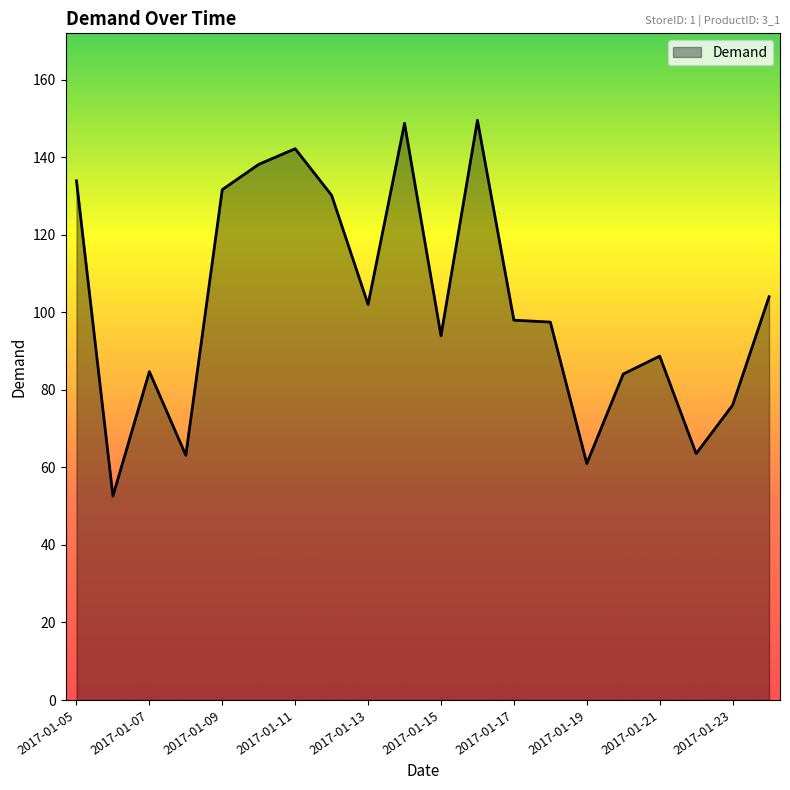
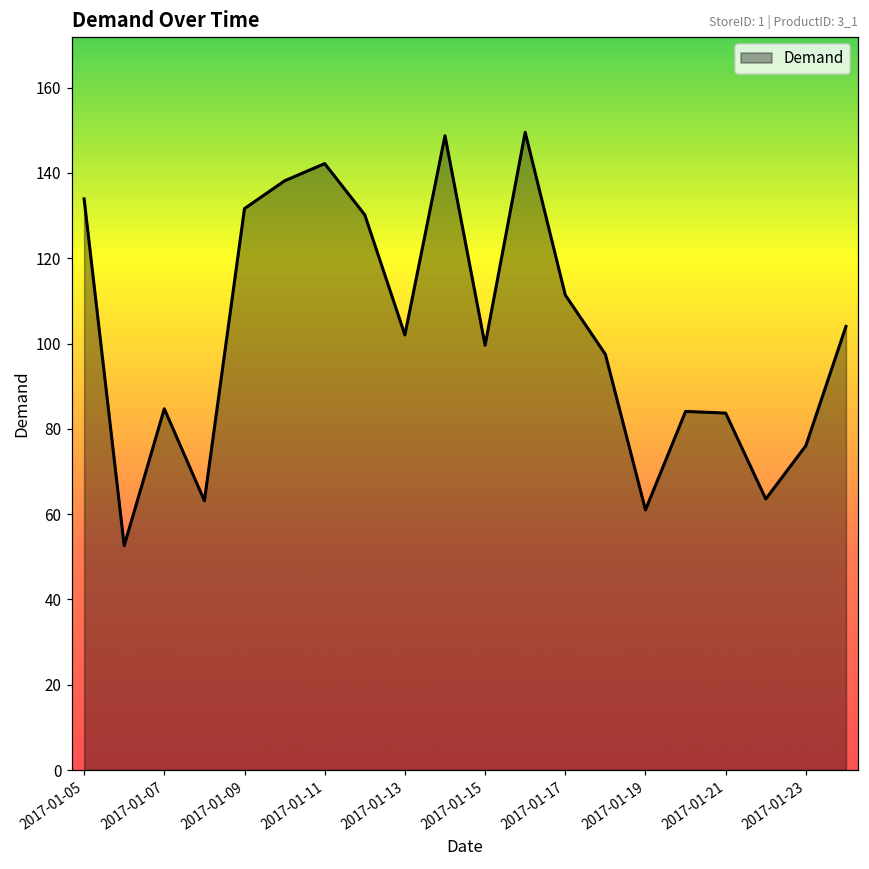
  {
    "2017-01-05": 134,
    "2017-01-07": 85,
    "2017-01-09": 132,
    "2017-01-11": 142,
    "2017-01-13": 102,
-   "2017-01-15": 94,
-   "2017-01-17": 98,
+   "2017-01-15": 100,
+   "2017-01-17": 111,
    "2017-01-19": 61,
-   "2017-01-21": 89,
+   "2017-01-21": 84,
    "2017-01-23": 76
  }
